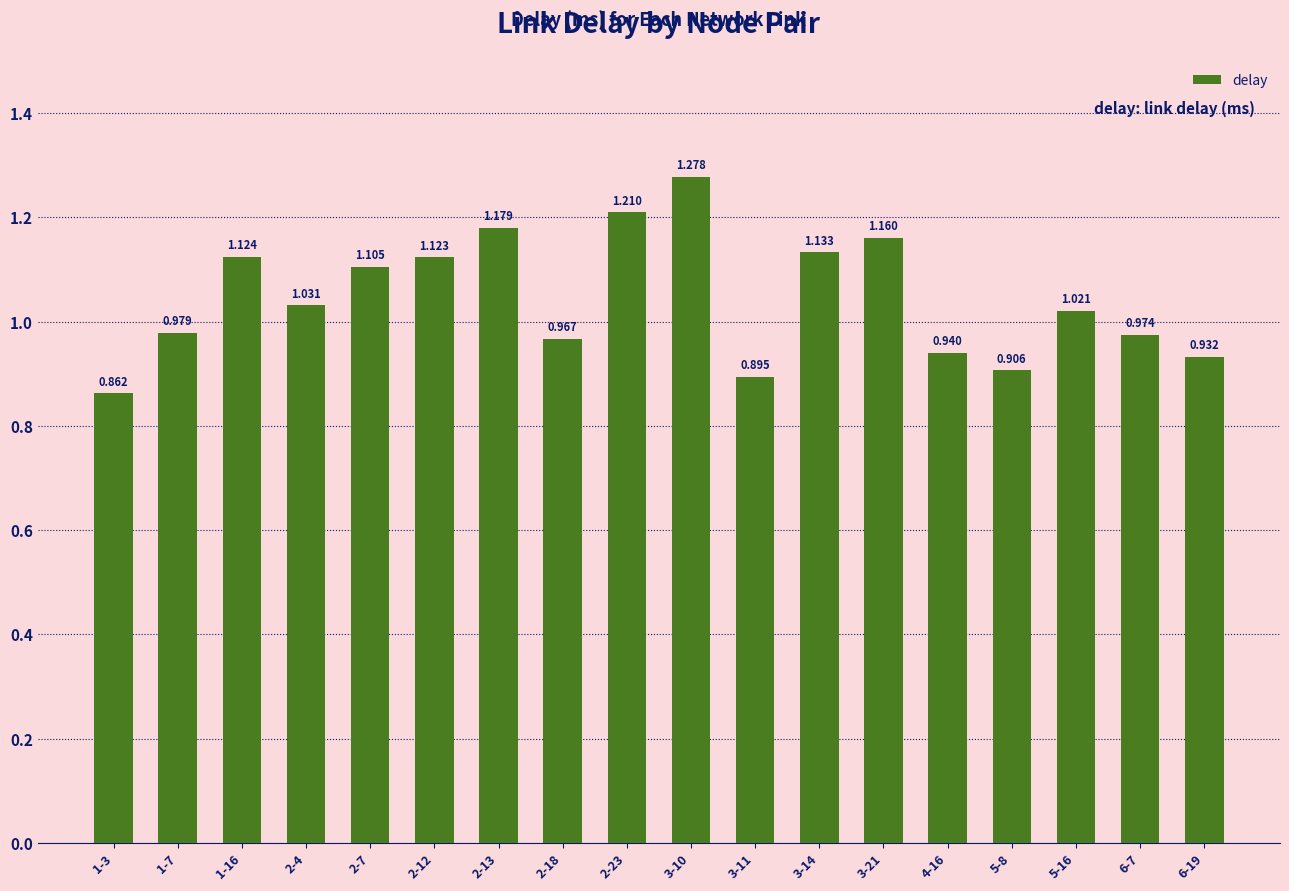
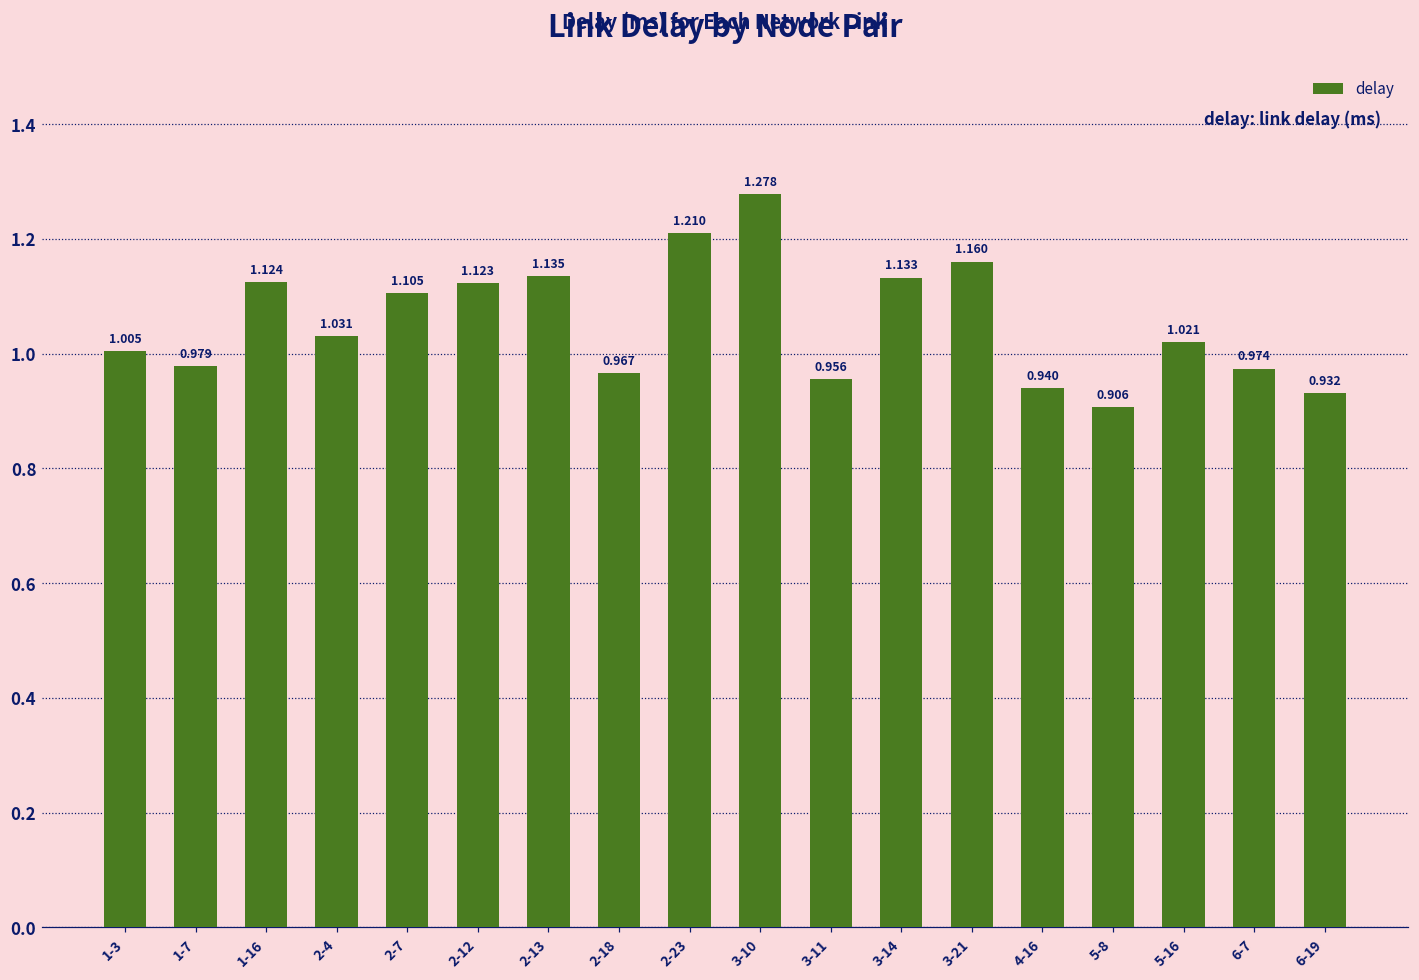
  {
-   "1-3": 0.862,
+   "1-3": 1.005,
    "1-7": 0.979,
    "1-16": 1.124,
    "2-4": 1.031,
    "2-7": 1.105,
    "2-12": 1.123,
-   "2-13": 1.179,
+   "2-13": 1.135,
    "2-18": 0.967,
    "2-23": 1.210,
    "3-10": 1.278,
-   "3-11": 0.895,
+   "3-11": 0.956,
    "3-14": 1.133,
    "3-21": 1.160,
    "4-16": 0.940,
    "5-8": 0.906,
    "5-16": 1.021,
    "6-7": 0.974,
    "6-19": 0.932
  }
